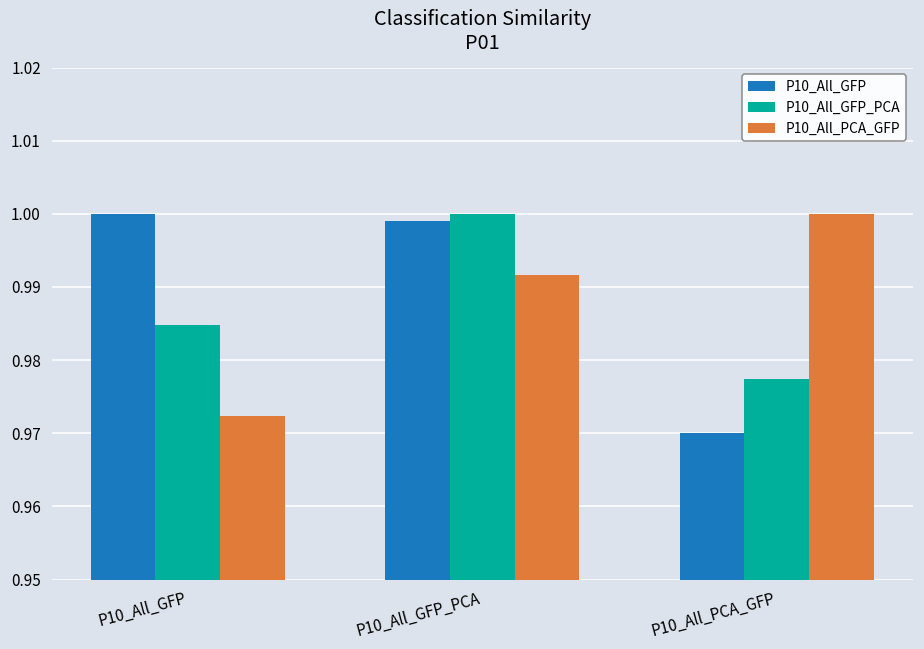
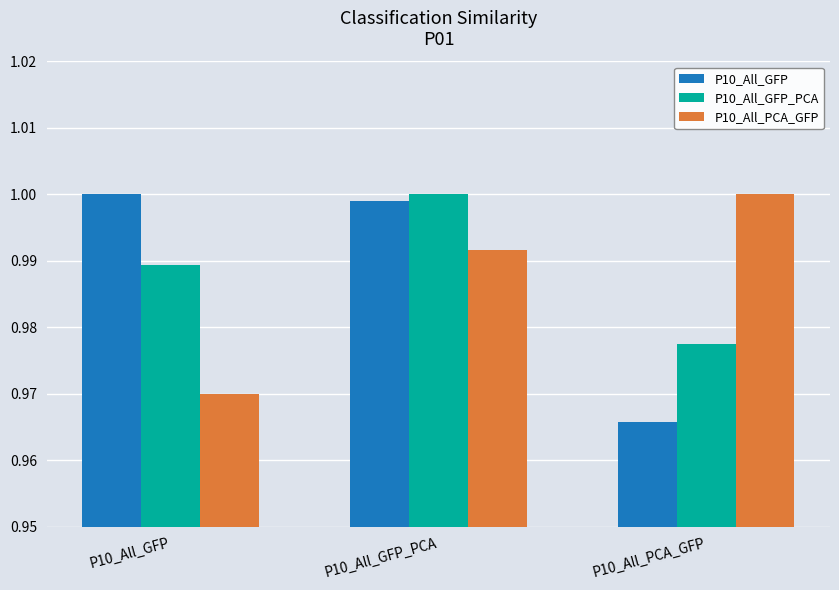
  {
    "P10_All_GFP": {
      "P10_All_GFP": 1.000,
      "P10_All_GFP_PCA": 0.999,
-     "P10_All_PCA_GFP": 0.970
+     "P10_All_PCA_GFP": 0.966
    },
    "P10_All_GFP_PCA": {
-     "P10_All_GFP": 0.985,
+     "P10_All_GFP": 0.989,
      "P10_All_GFP_PCA": 1.000,
      "P10_All_PCA_GFP": 0.977
    },
    "P10_All_PCA_GFP": {
-     "P10_All_GFP": 0.972,
+     "P10_All_GFP": 0.970,
      "P10_All_GFP_PCA": 0.992,
      "P10_All_PCA_GFP": 1.000
    }
  }
